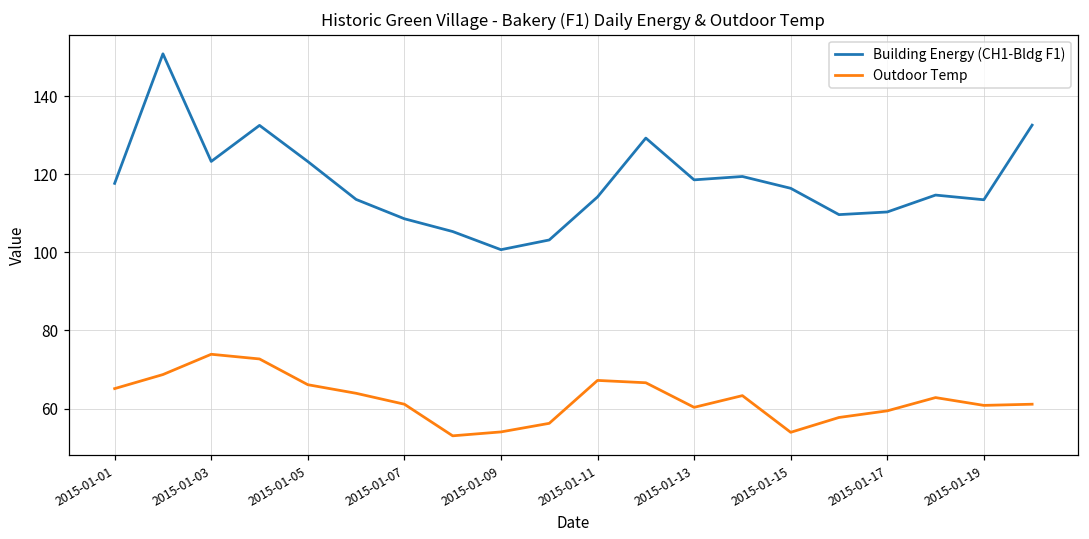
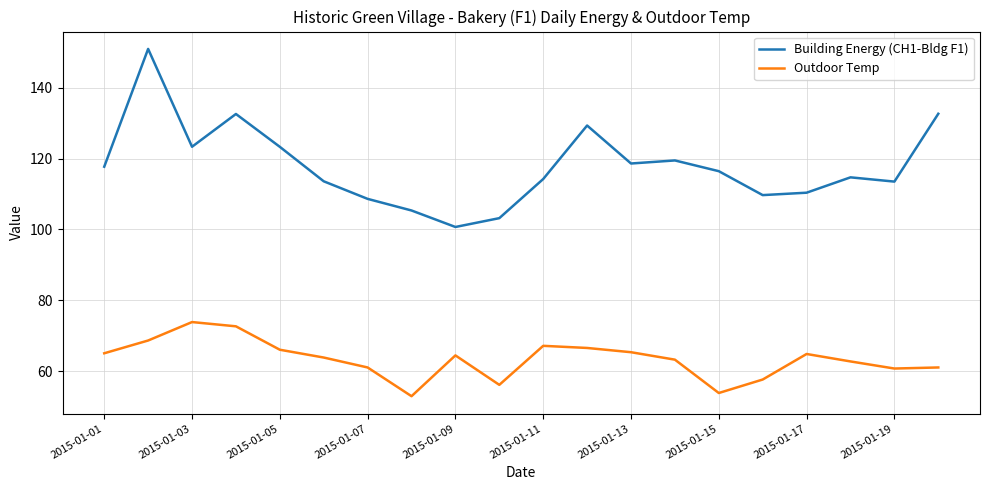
  {
    "Building Energy (CH1-Bldg F1)": {
      "2015-01-01": 118,
      "2015-01-03": 123,
      "2015-01-05": 123,
      "2015-01-07": 109,
      "2015-01-09": 101,
      "2015-01-11": 114,
      "2015-01-13": 119,
      "2015-01-15": 116,
      "2015-01-17": 110,
      "2015-01-19": 113
    },
    "Outdoor Temp": {
      "2015-01-01": 65,
      "2015-01-03": 74,
      "2015-01-05": 66,
      "2015-01-07": 61,
-     "2015-01-09": 54,
+     "2015-01-09": 65,
      "2015-01-11": 67,
-     "2015-01-13": 60,
+     "2015-01-13": 65,
      "2015-01-15": 54,
-     "2015-01-17": 59,
+     "2015-01-17": 65,
      "2015-01-19": 61
    }
  }
